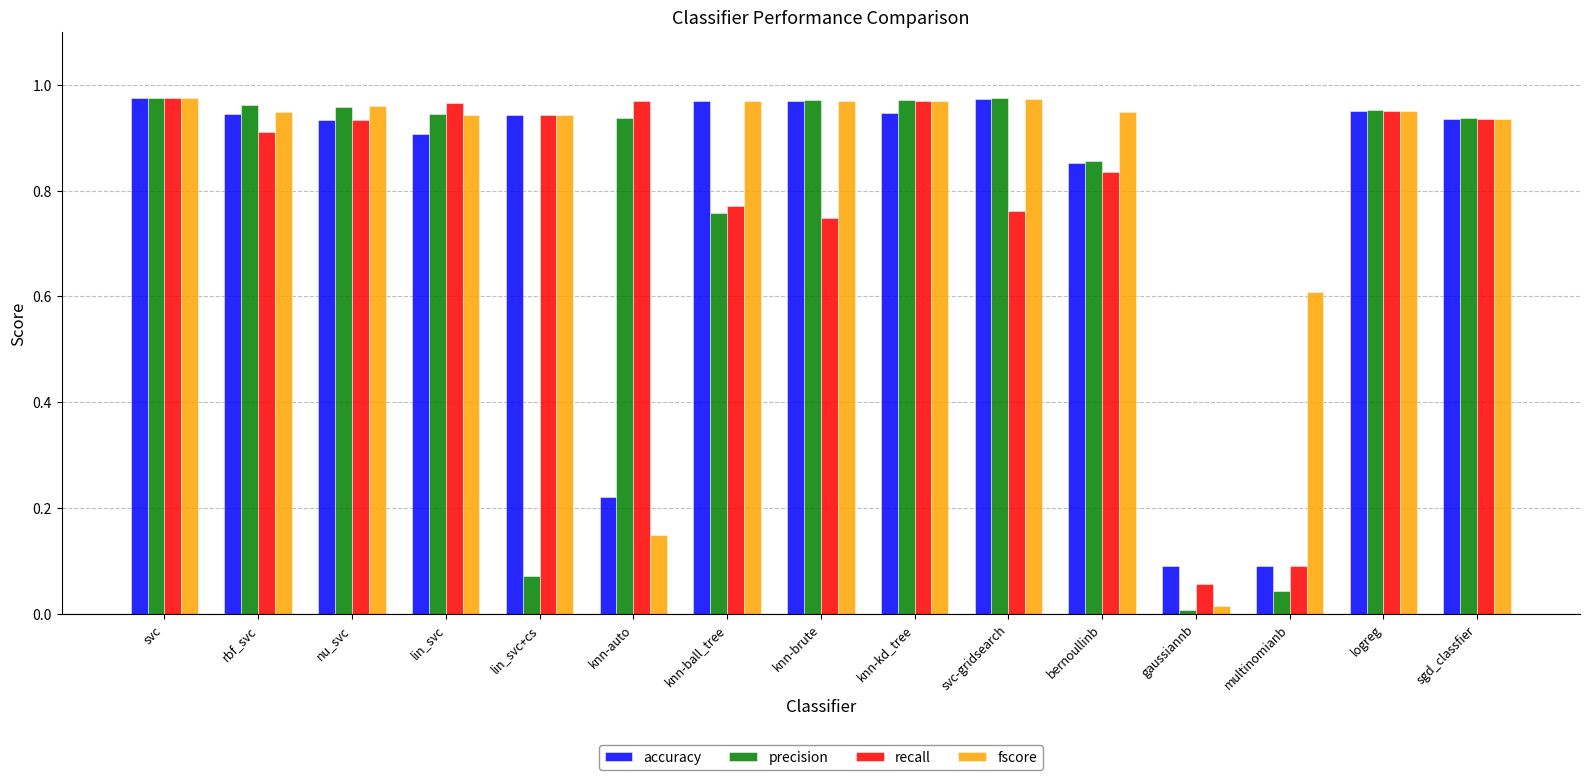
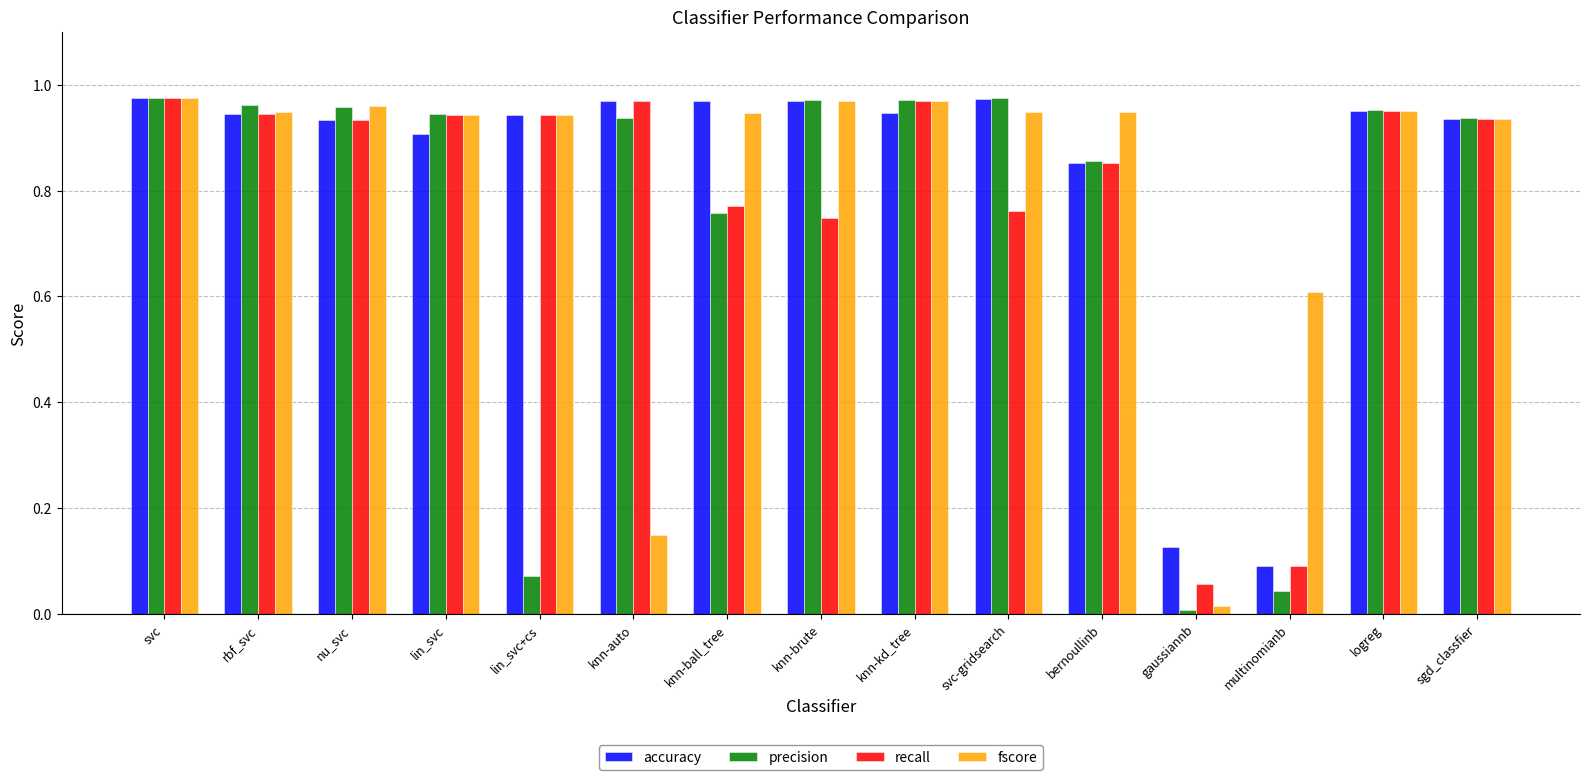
  {
    "accuracy": {
      "svc": 0.97,
      "rbf_svc": 0.94,
      "nu_svc": 0.93,
      "lin_svc": 0.91,
      "lin_svc+cs": 0.94,
-     "knn-auto": 0.22,
+     "knn-auto": 0.97,
      "knn-ball_tree": 0.97,
      "knn-brute": 0.97,
      "knn-kd_tree": 0.95,
      "svc-gridsearch": 0.97,
      "bernoullinb": 0.85,
-     "gaussiannb": 0.09,
+     "gaussiannb": 0.13,
      "multinomianb": 0.09,
      "logreg": 0.95,
      "sgd_classfier": 0.93
    },
    "precision": {
      "svc": 0.98,
      "rbf_svc": 0.96,
      "nu_svc": 0.96,
      "lin_svc": 0.95,
      "lin_svc+cs": 0.07,
      "knn-auto": 0.94,
      "knn-ball_tree": 0.76,
      "knn-brute": 0.97,
      "knn-kd_tree": 0.97,
      "svc-gridsearch": 0.97,
      "bernoullinb": 0.86,
      "gaussiannb": 0.01,
      "multinomianb": 0.04,
      "logreg": 0.95,
      "sgd_classfier": 0.94
    },
    "recall": {
      "svc": 0.97,
-     "rbf_svc": 0.91,
+     "rbf_svc": 0.94,
      "nu_svc": 0.93,
-     "lin_svc": 0.97,
+     "lin_svc": 0.94,
      "lin_svc+cs": 0.94,
      "knn-auto": 0.97,
      "knn-ball_tree": 0.77,
      "knn-brute": 0.75,
      "knn-kd_tree": 0.97,
      "svc-gridsearch": 0.76,
-     "bernoullinb": 0.84,
+     "bernoullinb": 0.85,
      "gaussiannb": 0.06,
      "multinomianb": 0.09,
      "logreg": 0.95,
      "sgd_classfier": 0.93
    },
    "fscore": {
      "svc": 0.97,
      "rbf_svc": 0.95,
      "nu_svc": 0.96,
      "lin_svc": 0.94,
      "lin_svc+cs": 0.94,
      "knn-auto": 0.15,
-     "knn-ball_tree": 0.97,
+     "knn-ball_tree": 0.95,
      "knn-brute": 0.97,
      "knn-kd_tree": 0.97,
-     "svc-gridsearch": 0.97,
+     "svc-gridsearch": 0.95,
      "bernoullinb": 0.95,
      "gaussiannb": 0.02,
      "multinomianb": 0.61,
      "logreg": 0.95,
      "sgd_classfier": 0.93
    }
  }
